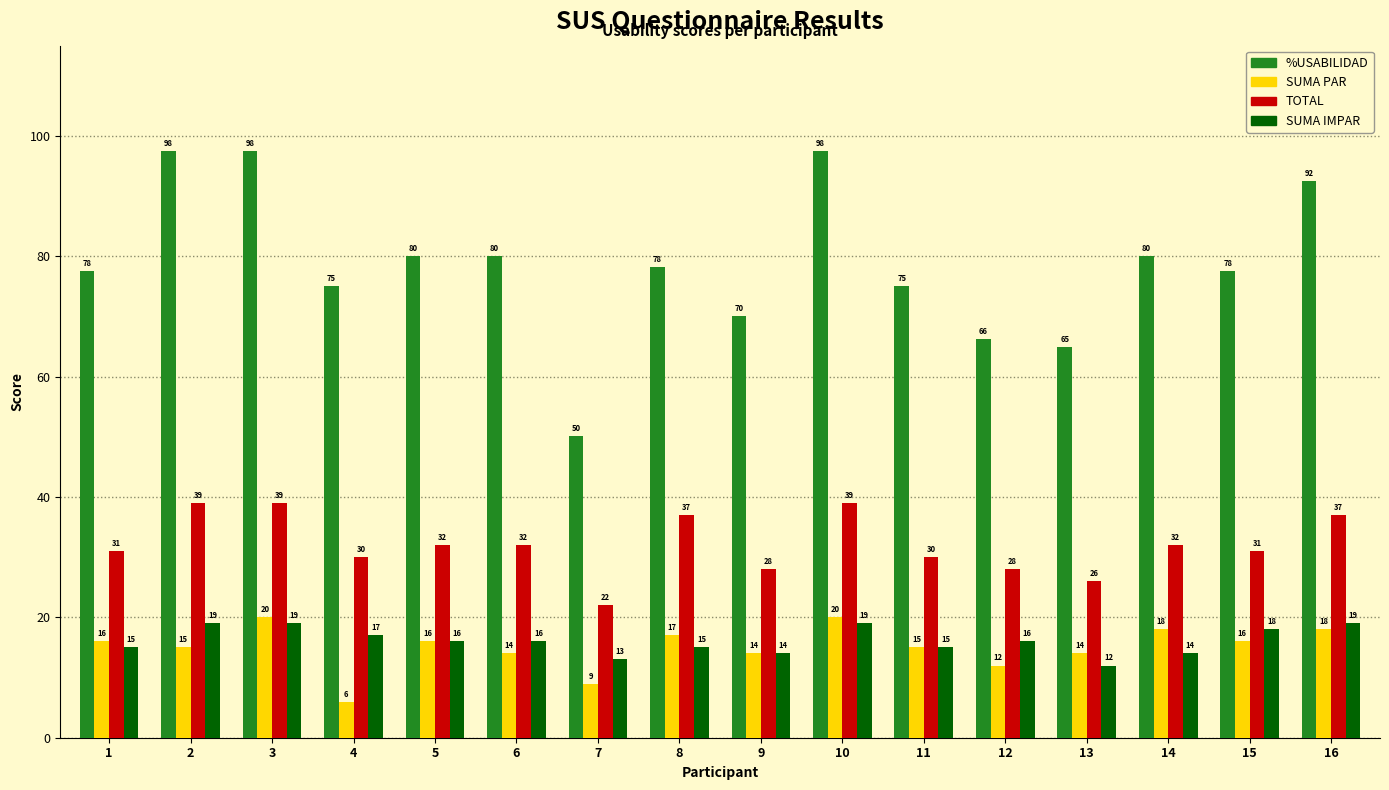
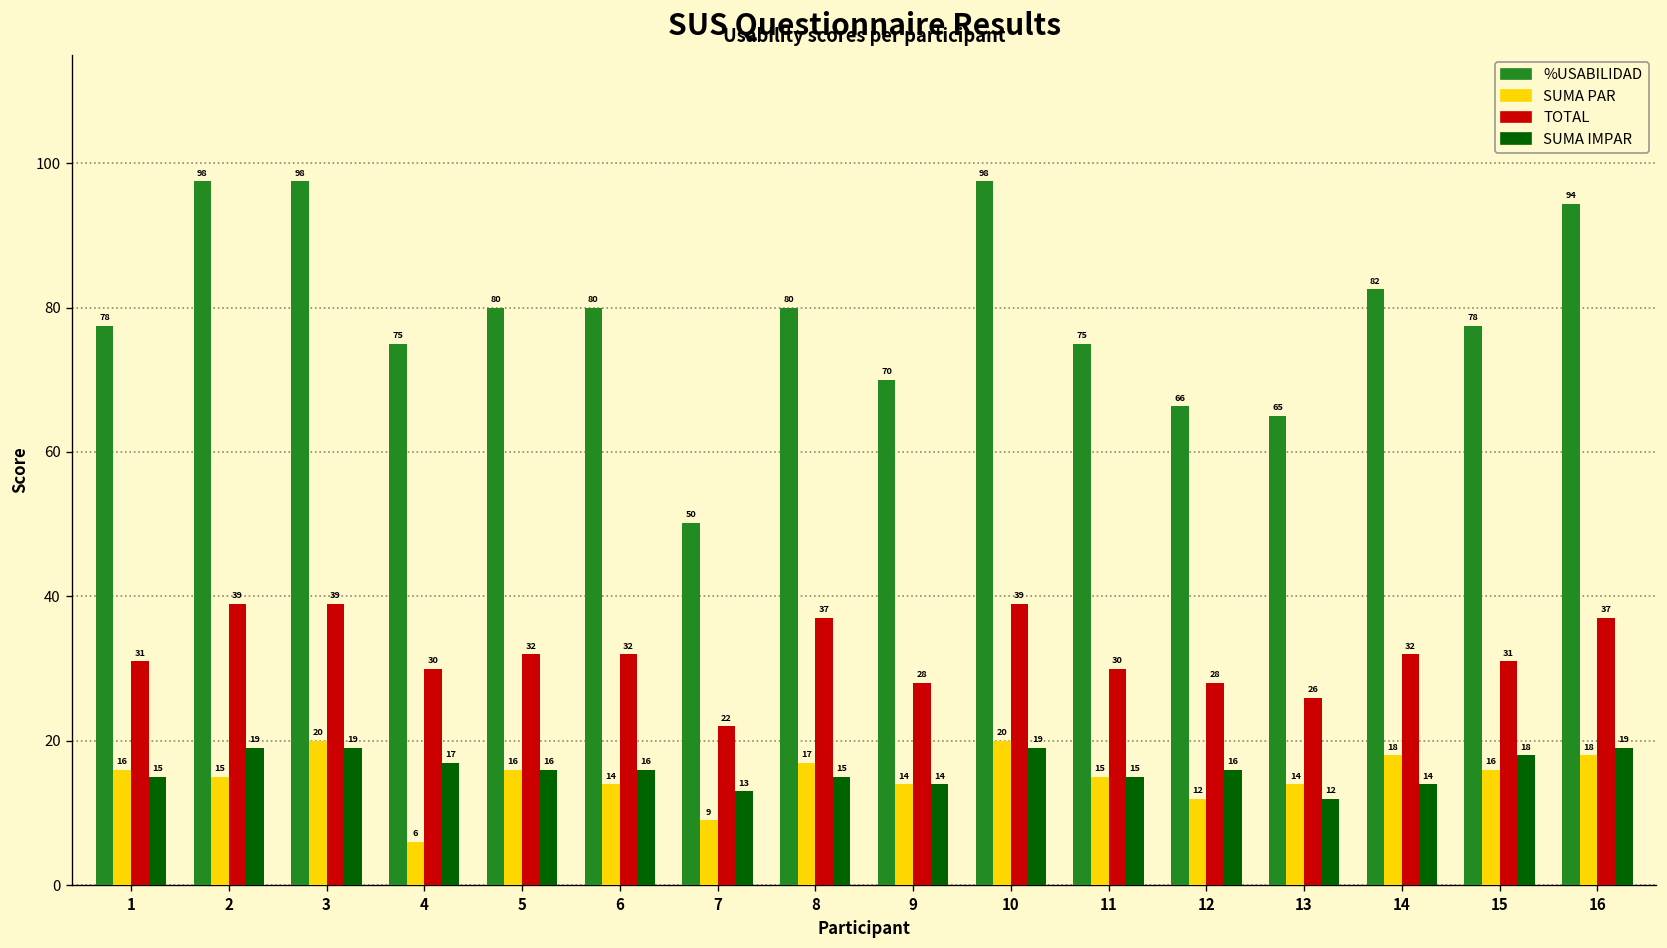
  {
    "%USABILIDAD": {
      "1": 78,
      "2": 98,
      "3": 98,
      "4": 75,
      "5": 80,
      "6": 80,
      "7": 50,
-     "8": 78,
+     "8": 80,
      "9": 70,
      "10": 98,
      "11": 75,
      "12": 66,
      "13": 65,
-     "14": 80,
+     "14": 82,
      "15": 78,
-     "16": 92
+     "16": 94
    },
    "SUMA PAR": {
      "1": 16,
      "2": 15,
      "3": 20,
      "4": 6,
      "5": 16,
      "6": 14,
      "7": 9,
      "8": 17,
      "9": 14,
      "10": 20,
      "11": 15,
      "12": 12,
      "13": 14,
      "14": 18,
      "15": 16,
      "16": 18
    },
    "TOTAL": {
      "1": 31,
      "2": 39,
      "3": 39,
      "4": 30,
      "5": 32,
      "6": 32,
      "7": 22,
      "8": 37,
      "9": 28,
      "10": 39,
      "11": 30,
      "12": 28,
      "13": 26,
      "14": 32,
      "15": 31,
      "16": 37
    },
    "SUMA IMPAR": {
      "1": 15,
      "2": 19,
      "3": 19,
      "4": 17,
      "5": 16,
      "6": 16,
      "7": 13,
      "8": 15,
      "9": 14,
      "10": 19,
      "11": 15,
      "12": 16,
      "13": 12,
      "14": 14,
      "15": 18,
      "16": 19
    }
  }
